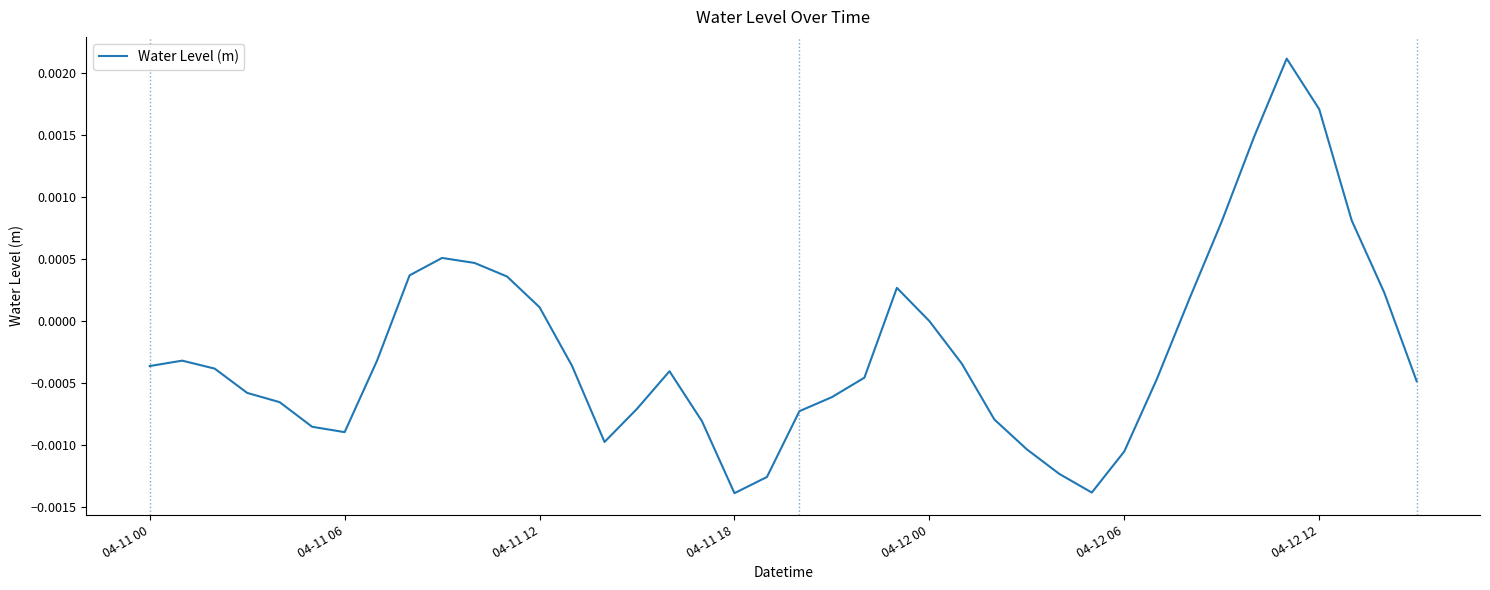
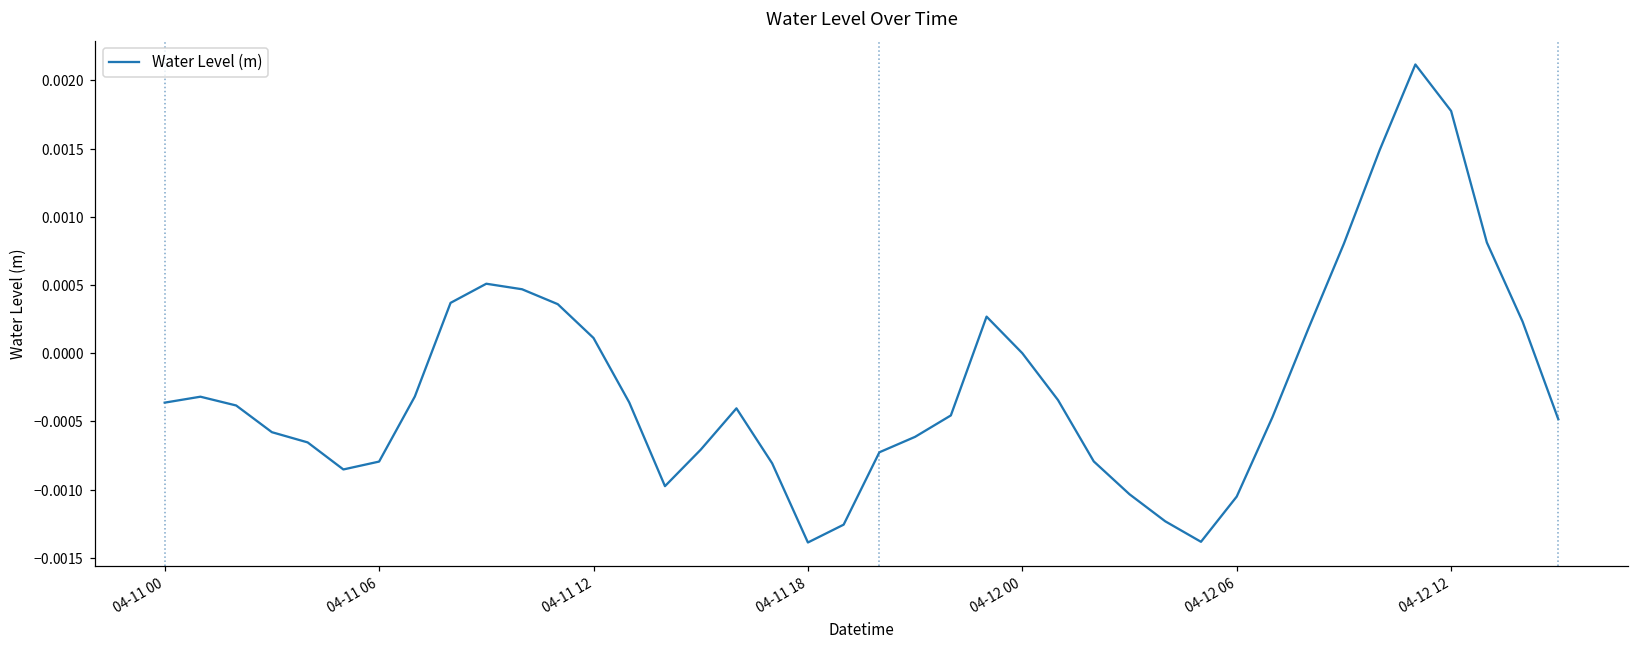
  {
    "04-11 00": -0.00036,
-   "04-11 06": -0.00090,
+   "04-11 06": -0.00079,
    "04-11 12": 0.00011,
    "04-11 18": -0.00139,
    "04-12 00": 0.00000,
    "04-12 06": -0.00105,
-   "04-12 12": 0.00171
+   "04-12 12": 0.00178
  }
